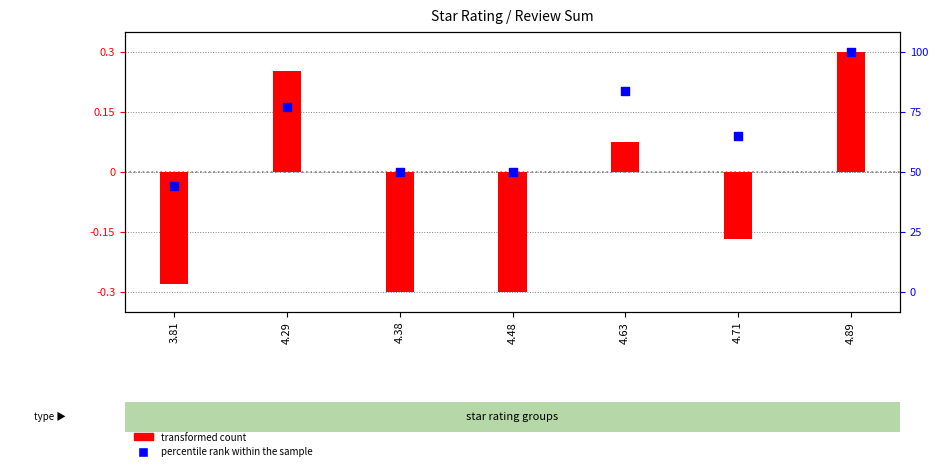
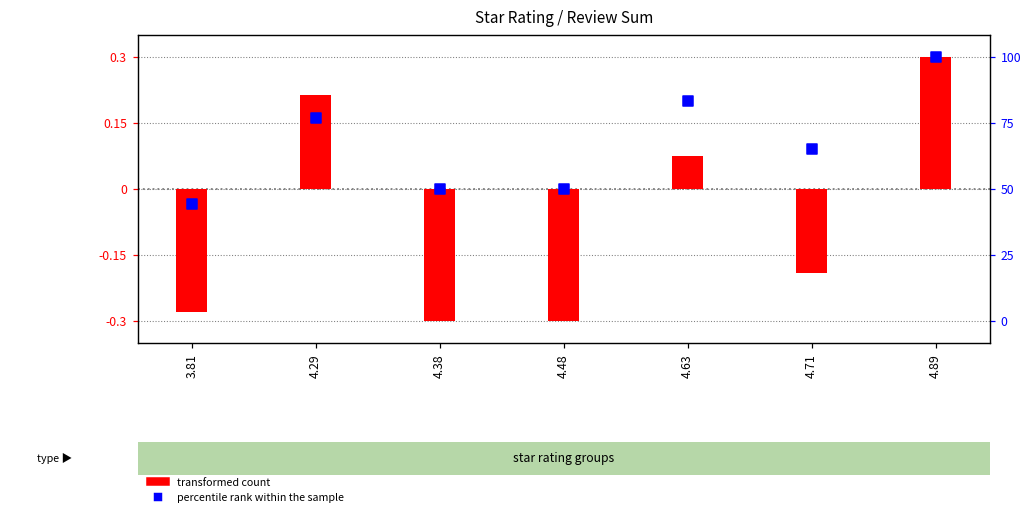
  {
    "transformed count": {
      "3.81": -0.28,
-     "4.29": 0.25,
+     "4.29": 0.21,
      "4.38": -0.30,
      "4.48": -0.30,
      "4.63": 0.08,
-     "4.71": -0.17,
+     "4.71": -0.19,
      "4.89": 0.30
    }
  }
